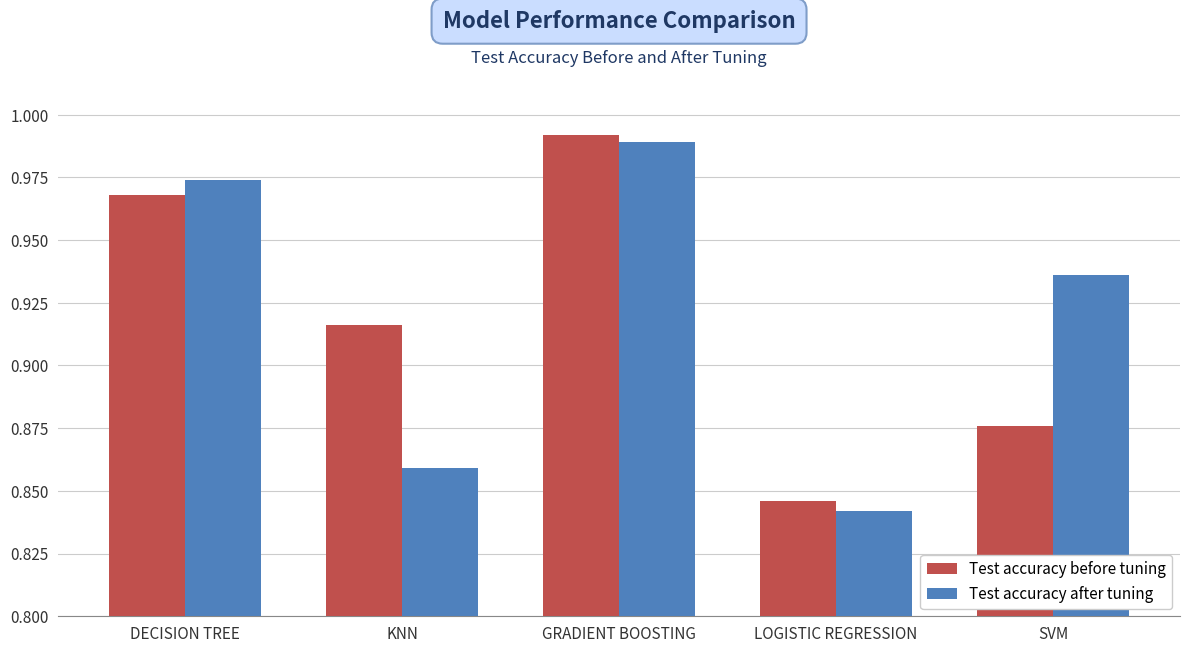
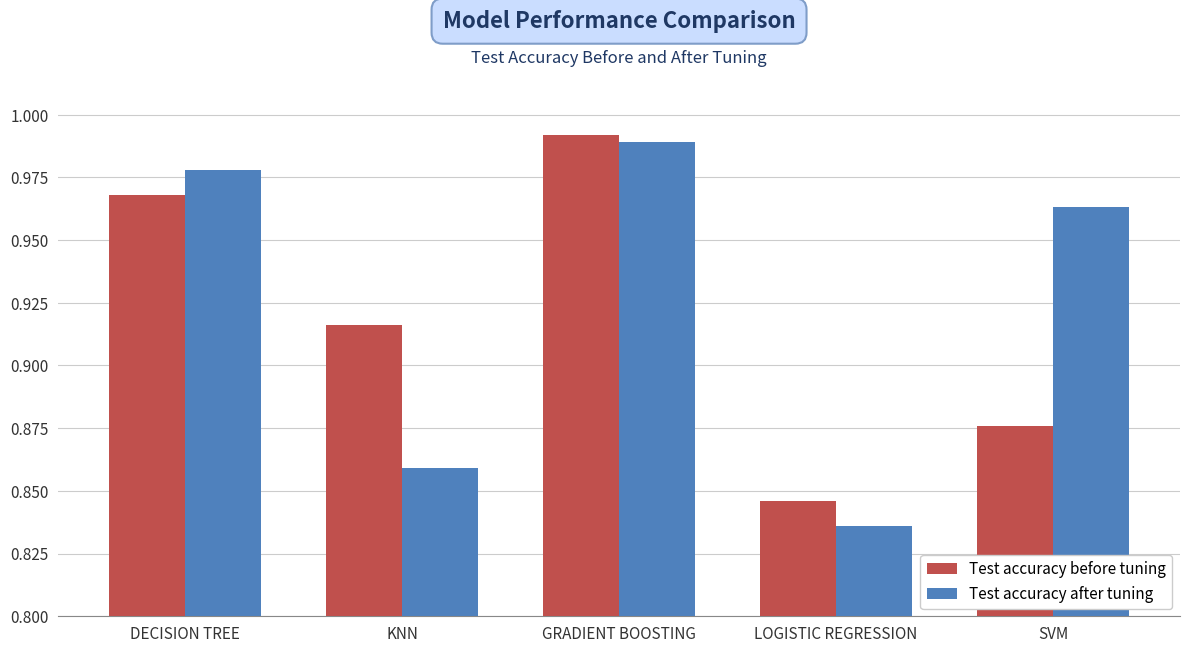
  {
    "Test accuracy before tuning": {
      "DECISION TREE": 0.968,
      "KNN": 0.916,
      "GRADIENT BOOSTING": 0.992,
      "LOGISTIC REGRESSION": 0.846,
      "SVM": 0.876
    },
    "Test accuracy after tuning": {
-     "DECISION TREE": 0.974,
+     "DECISION TREE": 0.978,
      "KNN": 0.859,
      "GRADIENT BOOSTING": 0.989,
-     "LOGISTIC REGRESSION": 0.842,
-     "SVM": 0.936
+     "LOGISTIC REGRESSION": 0.836,
+     "SVM": 0.963
    }
  }
